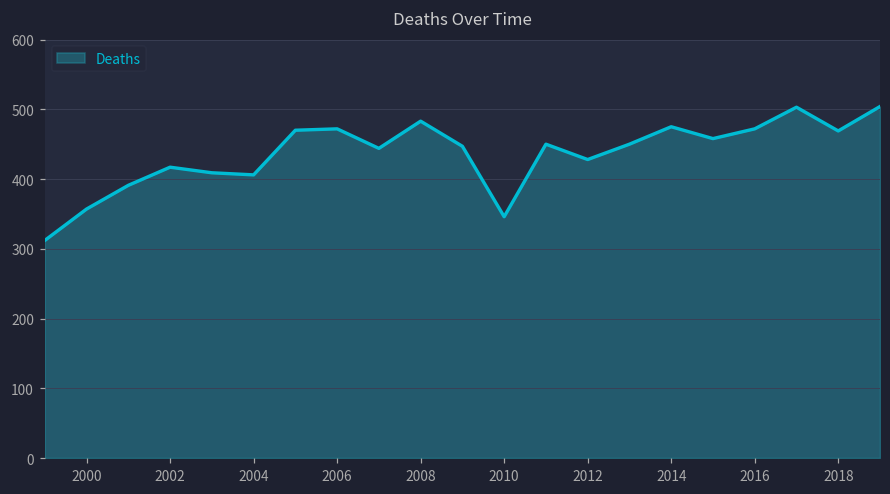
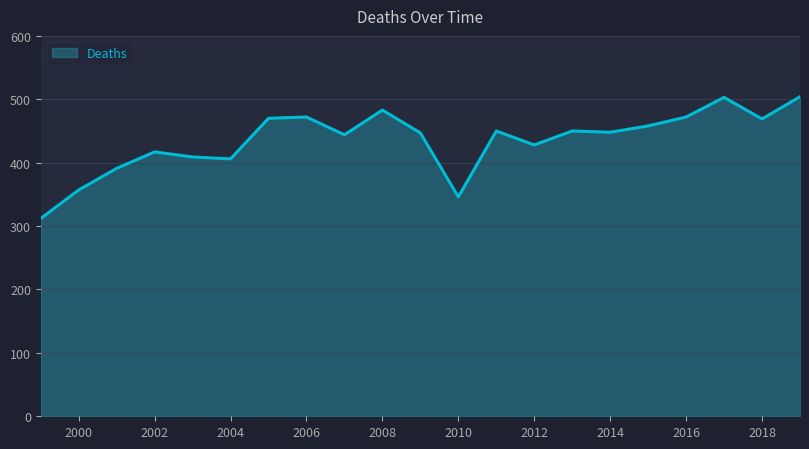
  {
    "2000": 360,
    "2002": 420,
    "2004": 410,
    "2006": 470,
    "2008": 480,
    "2010": 350,
    "2012": 430,
-   "2014": 480,
+   "2014": 450,
    "2016": 470,
    "2018": 470
  }
